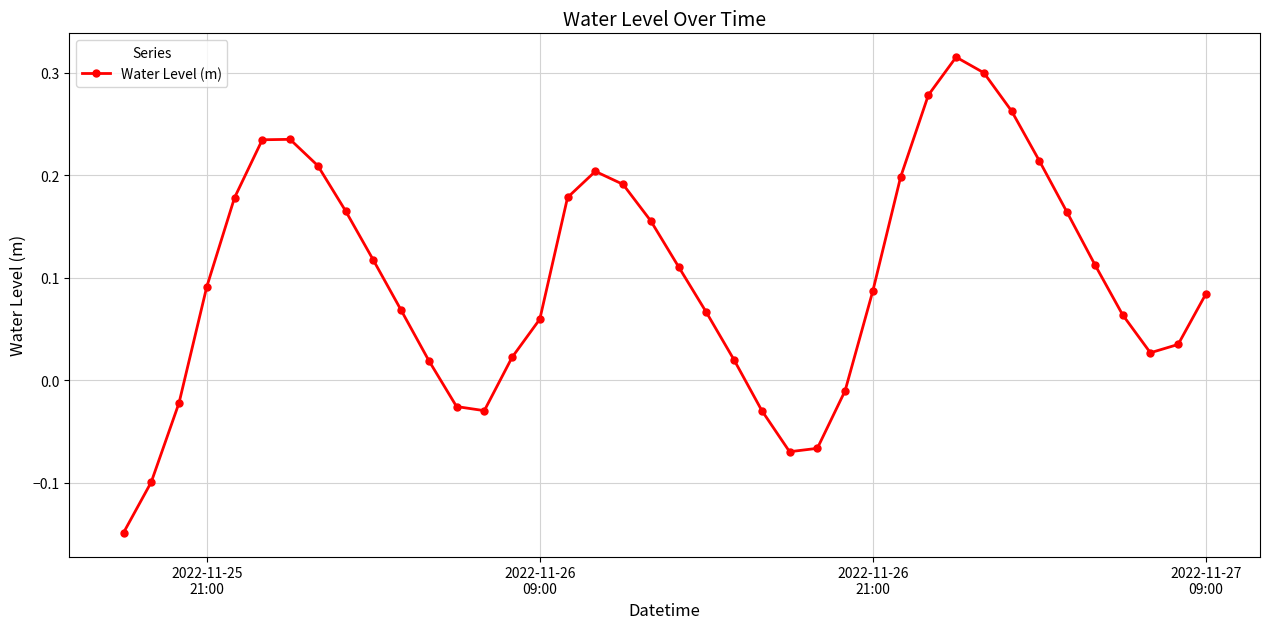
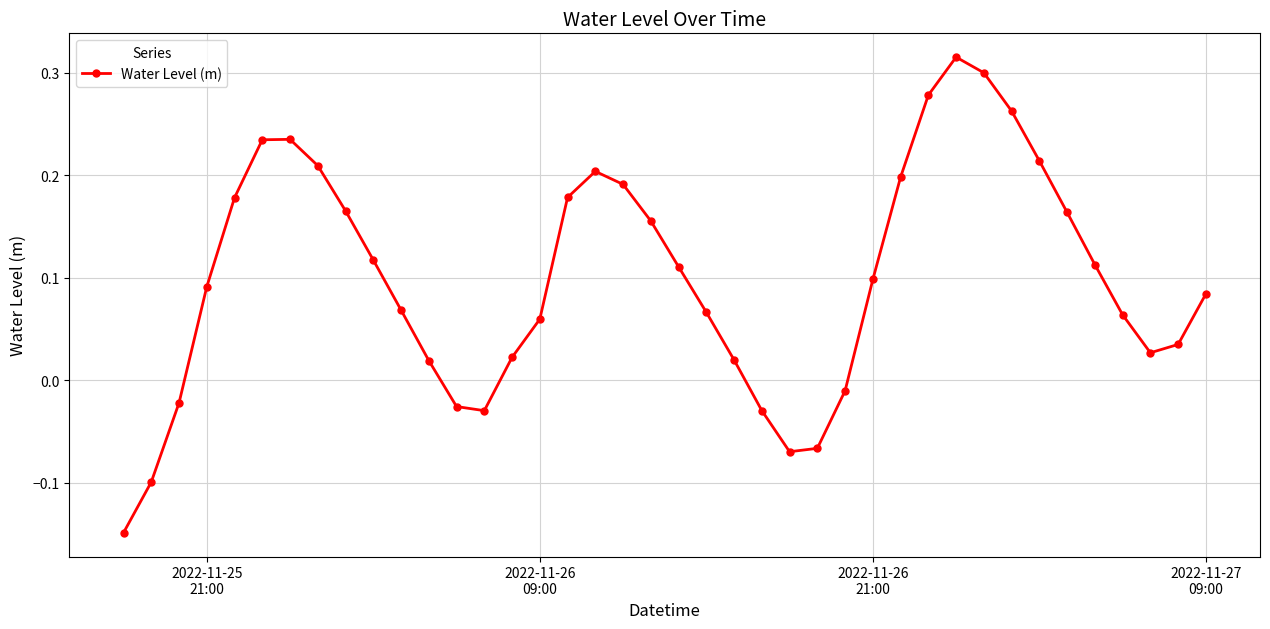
  {
    "2022-11-25 21:00": 0.091,
    "2022-11-26 09:00": 0.060,
-   "2022-11-26 21:00": 0.087,
+   "2022-11-26 21:00": 0.098,
    "2022-11-27 09:00": 0.084
  }
